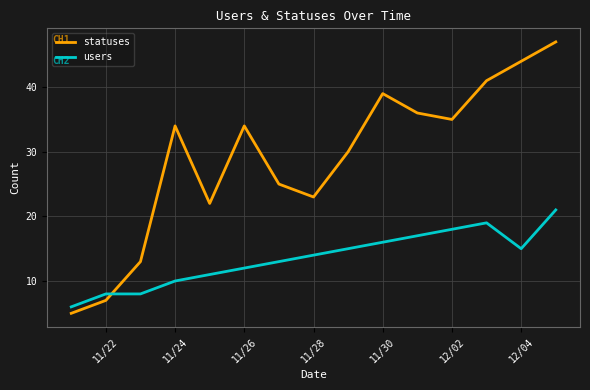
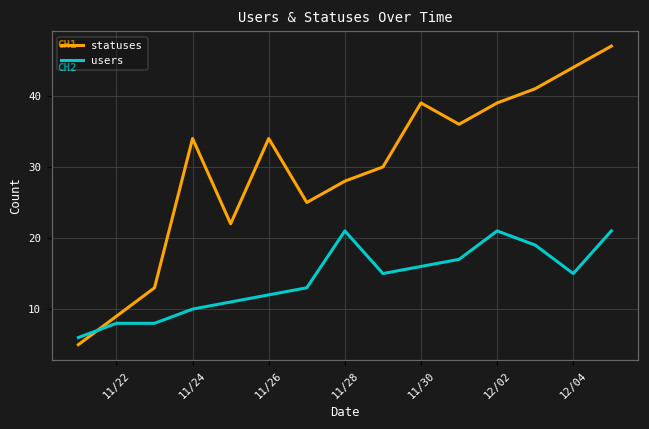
  {
    "statuses": {
-     "11/22": 7,
+     "11/22": 9,
      "11/24": 34,
      "11/26": 34,
-     "11/28": 23,
+     "11/28": 28,
      "11/30": 39,
-     "12/02": 35,
+     "12/02": 39,
      "12/04": 44
    },
    "users": {
      "11/22": 8,
      "11/24": 10,
      "11/26": 12,
-     "11/28": 14,
+     "11/28": 21,
      "11/30": 16,
-     "12/02": 18,
+     "12/02": 21,
      "12/04": 15
    }
  }
